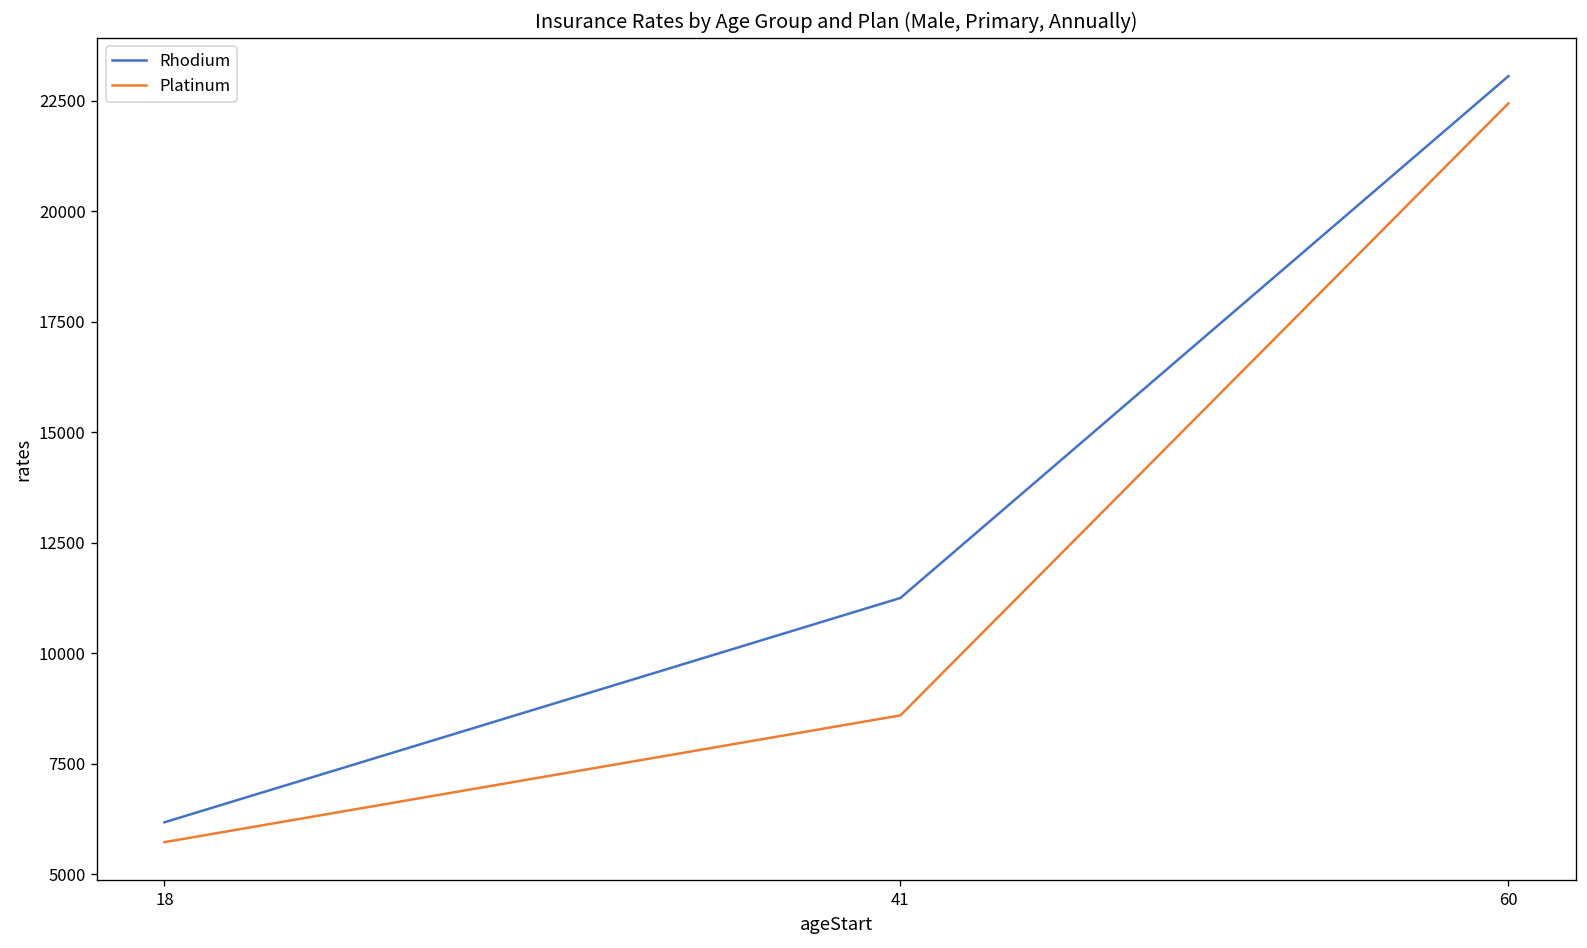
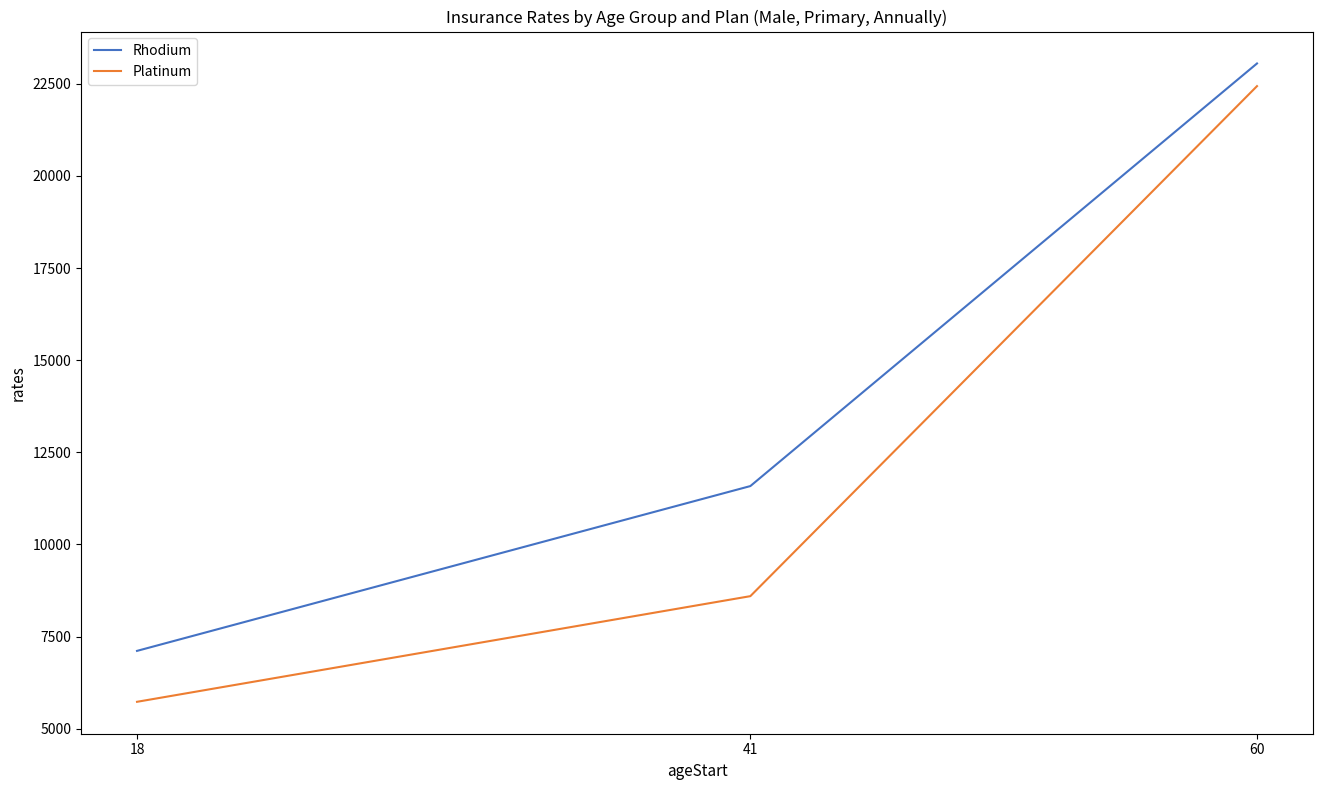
  {
    "Rhodium": {
-     "18": 6200,
-     "41": 11300,
+     "18": 7100,
+     "41": 11600,
      "60": 23100
    },
    "Platinum": {
      "18": 5700,
      "41": 8600,
      "60": 22400
    }
  }
